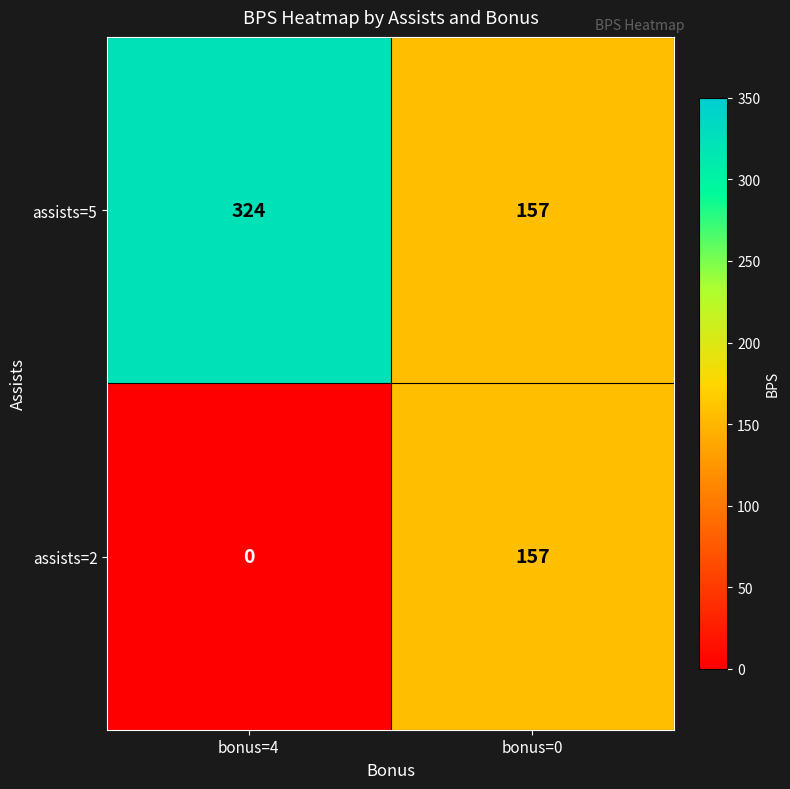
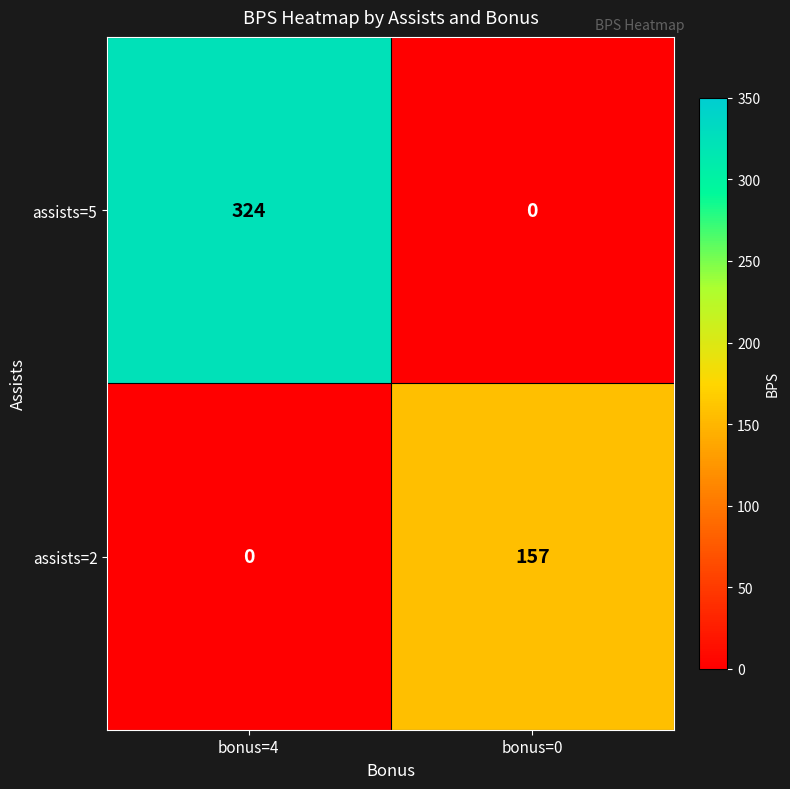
  {
    "assists=5": {
      "bonus=4": 324,
-     "bonus=0": 157
+     "bonus=0": 0
    },
    "assists=2": {
      "bonus=4": 0,
      "bonus=0": 157
    }
  }
